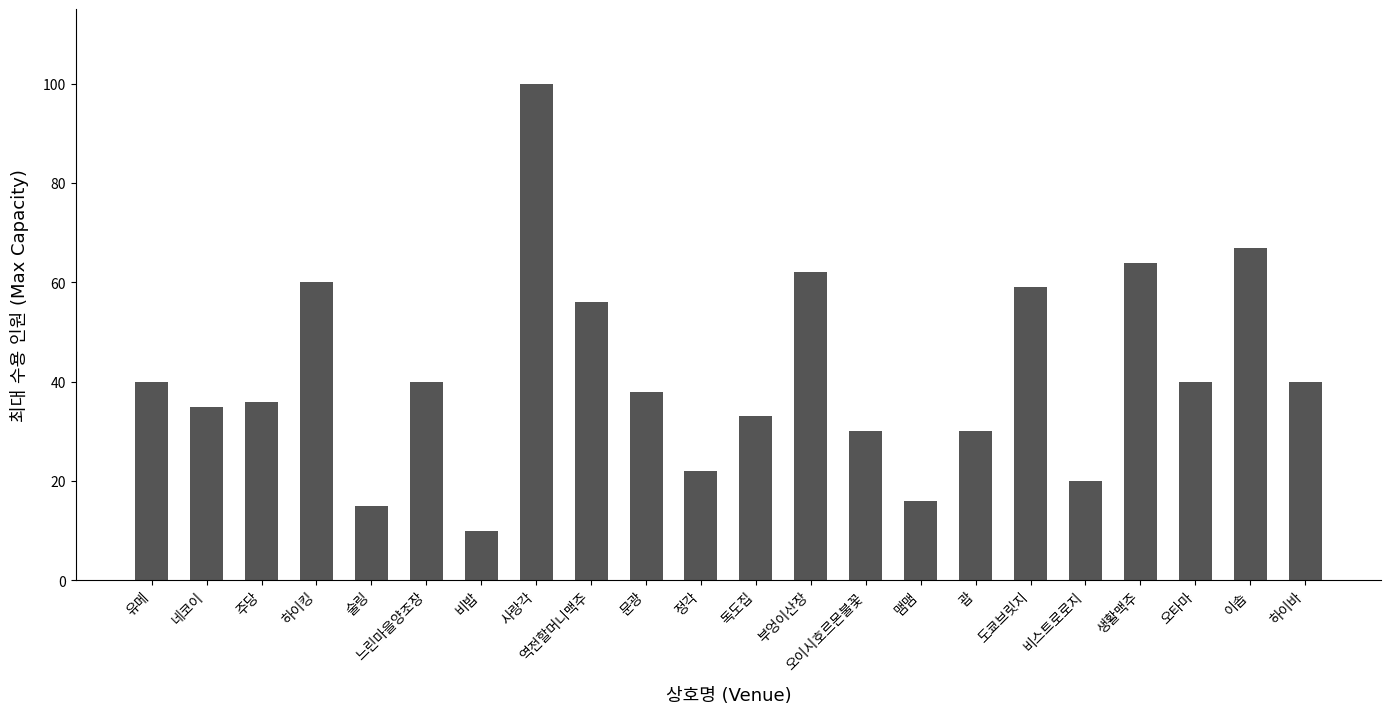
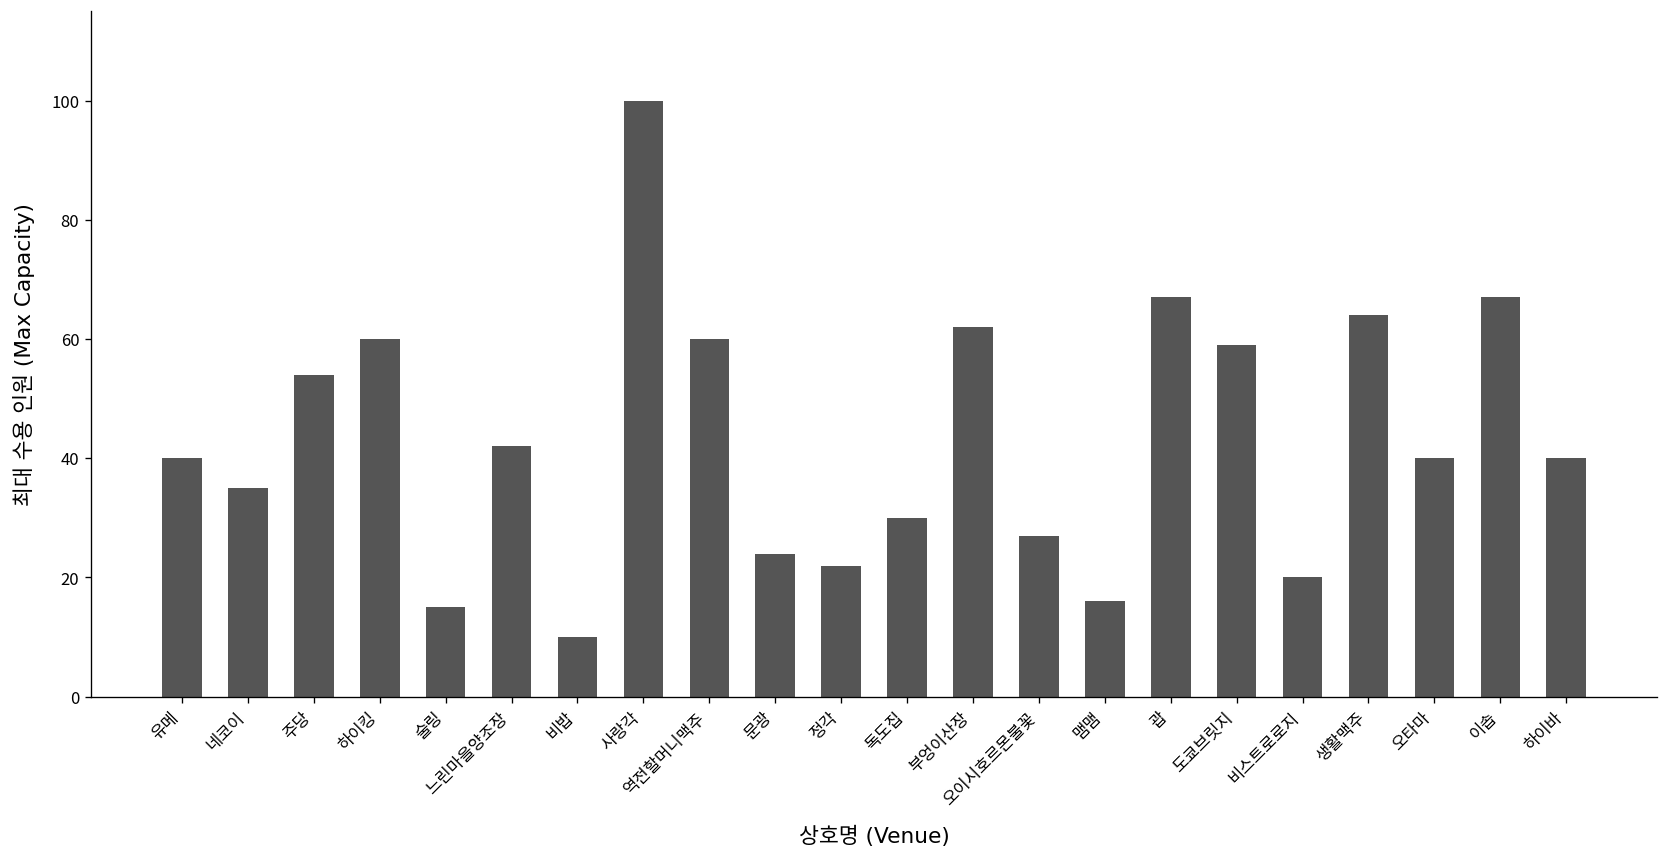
  {
    "유메": 40,
    "네코이": 35,
-   "주당": 36,
+   "주당": 54,
    "하이킹": 60,
    "술링": 15,
-   "느린마을양조장": 40,
+   "느린마을양조장": 42,
    "비밥": 10,
    "사랑각": 100,
-   "역전할머니맥주": 56,
-   "문광": 38,
+   "역전할머니맥주": 60,
+   "문광": 24,
    "정각": 22,
-   "독도집": 33,
+   "독도집": 30,
    "부엉이산장": 62,
-   "오이시호르몬불꽃": 30,
+   "오이시호르몬불꽃": 27,
    "맴맴": 16,
-   "괍": 30,
+   "괍": 67,
    "도쿄브릿지": 59,
    "비스트로로지": 20,
    "생활맥주": 64,
    "오타마": 40,
    "이솝": 67,
    "하이바": 40
  }
